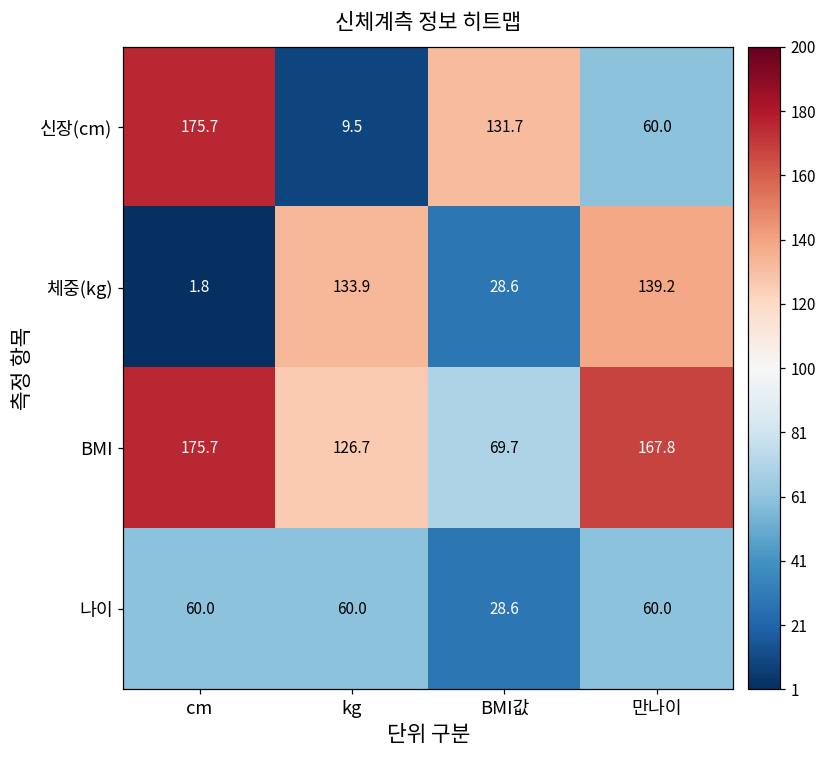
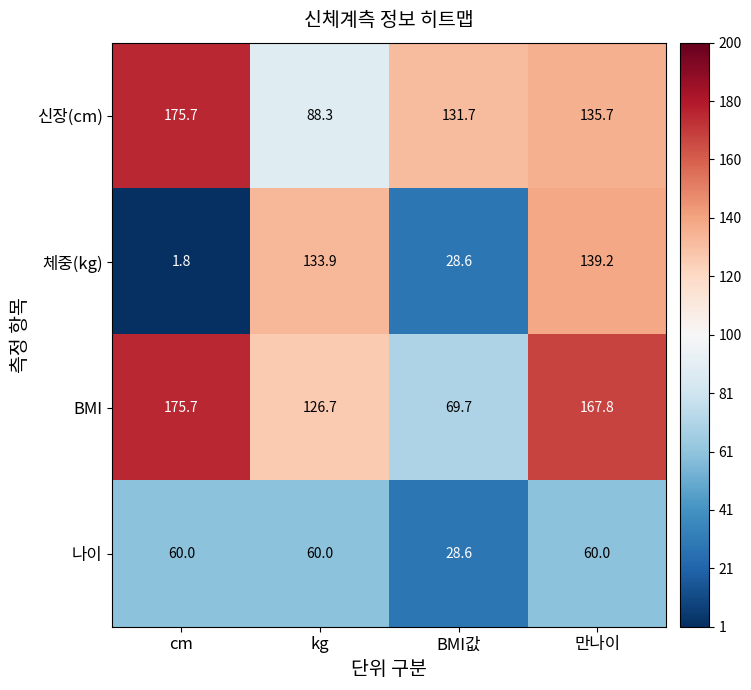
  {
    "신장(cm)": {
      "cm": 175.7,
-     "kg": 9.5,
+     "kg": 88.3,
      "BMI값": 131.7,
-     "만나이": 60.0
+     "만나이": 135.7
    },
    "체중(kg)": {
      "cm": 1.8,
      "kg": 133.9,
      "BMI값": 28.6,
      "만나이": 139.2
    },
    "BMI": {
      "cm": 175.7,
      "kg": 126.7,
      "BMI값": 69.7,
      "만나이": 167.8
    },
    "나이": {
      "cm": 60.0,
      "kg": 60.0,
      "BMI값": 28.6,
      "만나이": 60.0
    }
  }
